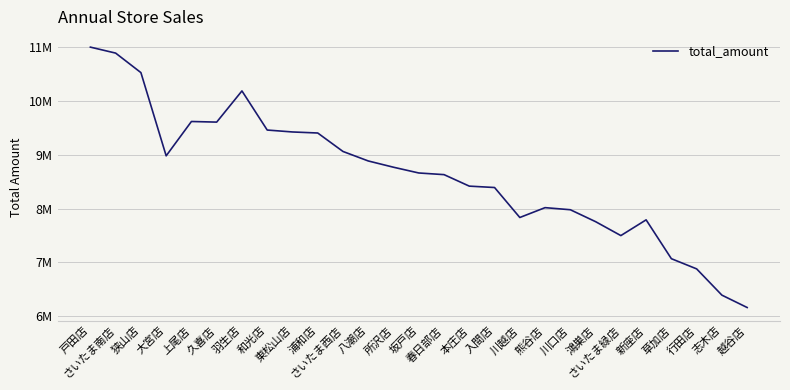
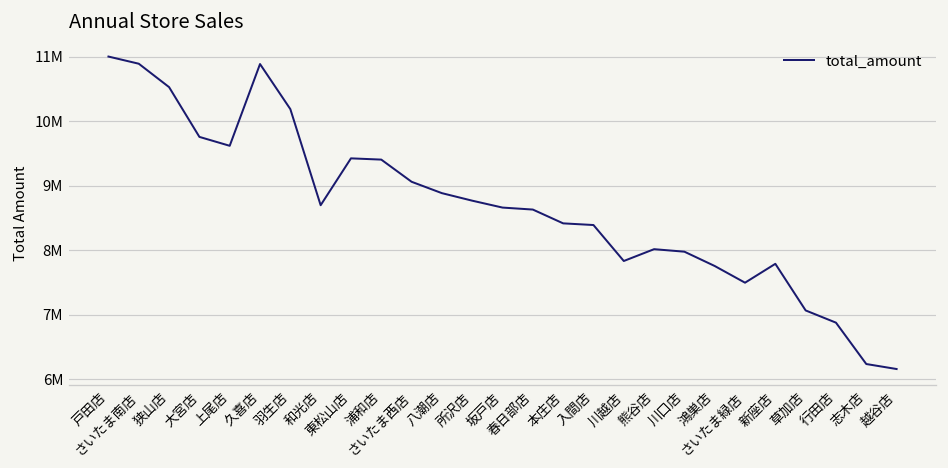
  {
    "戸田店": 11000000,
    "さいたま南店": 10900000,
    "狭山店": 10500000,
-   "大宮店": 9000000,
+   "大宮店": 9800000,
    "上尾店": 9600000,
-   "久喜店": 9600000,
+   "久喜店": 10900000,
    "羽生店": 10200000,
-   "和光店": 9500000,
+   "和光店": 8700000,
    "東松山店": 9400000,
    "浦和店": 9400000,
    "さいたま西店": 9100000,
    "八潮店": 8900000,
    "所沢店": 8800000,
    "坂戸店": 8700000,
    "春日部店": 8600000,
    "本庄店": 8400000,
    "入間店": 8400000,
    "川越店": 7800000,
    "熊谷店": 8000000,
    "川口店": 8000000,
    "鴻巣店": 7800000,
    "さいたま緑店": 7500000,
    "新座店": 7800000,
    "草加店": 7100000,
    "行田店": 6900000,
-   "志木店": 6400000,
+   "志木店": 6200000,
    "越谷店": 6200000
  }
